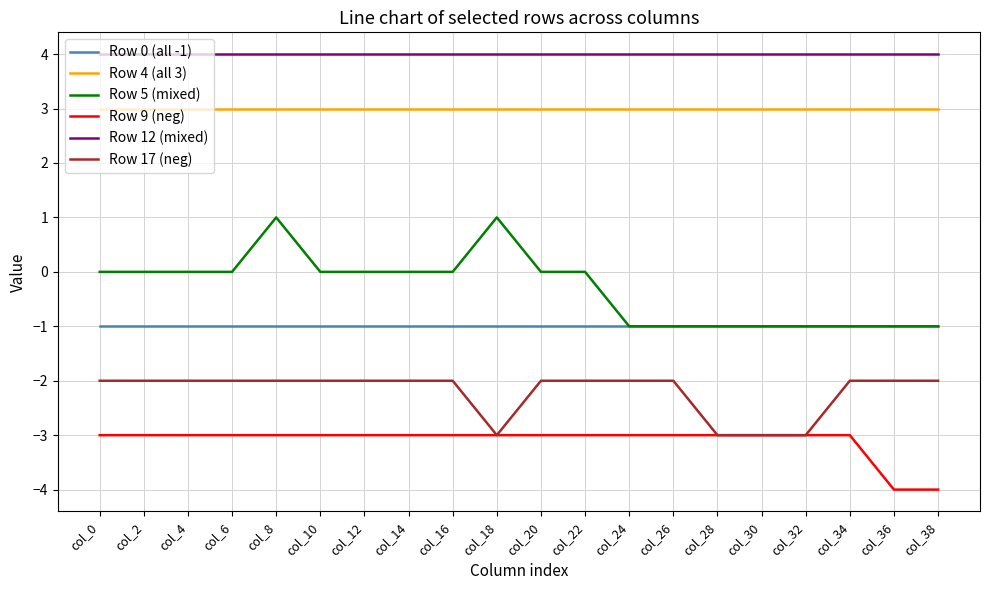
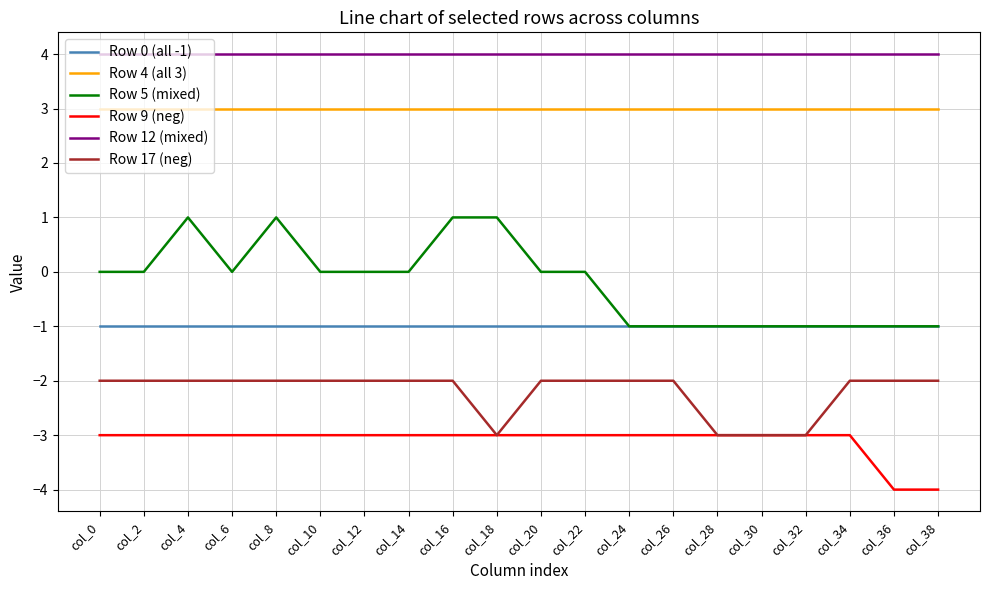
  {
    "Row 0 (all -1)": {
      "col_0": -1,
      "col_2": -1,
      "col_4": -1,
      "col_6": -1,
      "col_8": -1,
      "col_10": -1,
      "col_12": -1,
      "col_14": -1,
      "col_16": -1,
      "col_18": -1,
      "col_20": -1,
      "col_22": -1
    },
    "Row 4 (all 3)": {
      "col_6": 3,
      "col_8": 3,
      "col_10": 3,
      "col_12": 3,
      "col_14": 3,
      "col_16": 3,
      "col_18": 3,
      "col_20": 3,
      "col_22": 3,
      "col_24": 3,
      "col_26": 3,
      "col_28": 3,
      "col_30": 3,
      "col_32": 3,
      "col_34": 3,
      "col_36": 3,
      "col_38": 3
    },
    "Row 5 (mixed)": {
      "col_0": 0,
      "col_2": 0,
-     "col_4": 0,
+     "col_4": 1,
      "col_6": 0,
      "col_8": 1,
      "col_10": 0,
      "col_12": 0,
      "col_14": 0,
-     "col_16": 0,
+     "col_16": 1,
      "col_18": 1,
      "col_20": 0,
      "col_22": 0
    },
    "Row 9 (neg)": {
      "col_0": -3,
      "col_2": -3,
      "col_4": -3,
      "col_6": -3,
      "col_8": -3,
      "col_10": -3,
      "col_12": -3,
      "col_14": -3,
      "col_16": -3,
      "col_20": -3,
      "col_22": -3,
      "col_24": -3,
      "col_26": -3,
      "col_34": -3,
      "col_36": -4,
      "col_38": -4
    },
    "Row 12 (mixed)": {
      "col_6": 4,
      "col_8": 4,
      "col_10": 4,
      "col_12": 4,
      "col_14": 4,
      "col_16": 4,
      "col_18": 4,
      "col_20": 4,
      "col_22": 4,
      "col_24": 4,
      "col_26": 4,
      "col_28": 4,
      "col_30": 4,
      "col_32": 4,
      "col_34": 4,
      "col_36": 4,
      "col_38": 4
    },
    "Row 17 (neg)": {
      "col_0": -2,
      "col_2": -2,
      "col_4": -2,
      "col_6": -2,
      "col_8": -2,
      "col_10": -2,
      "col_12": -2,
      "col_14": -2,
      "col_16": -2,
      "col_20": -2,
      "col_22": -2,
      "col_24": -2,
      "col_26": -2,
      "col_34": -2,
      "col_36": -2,
      "col_38": -2
    }
  }
